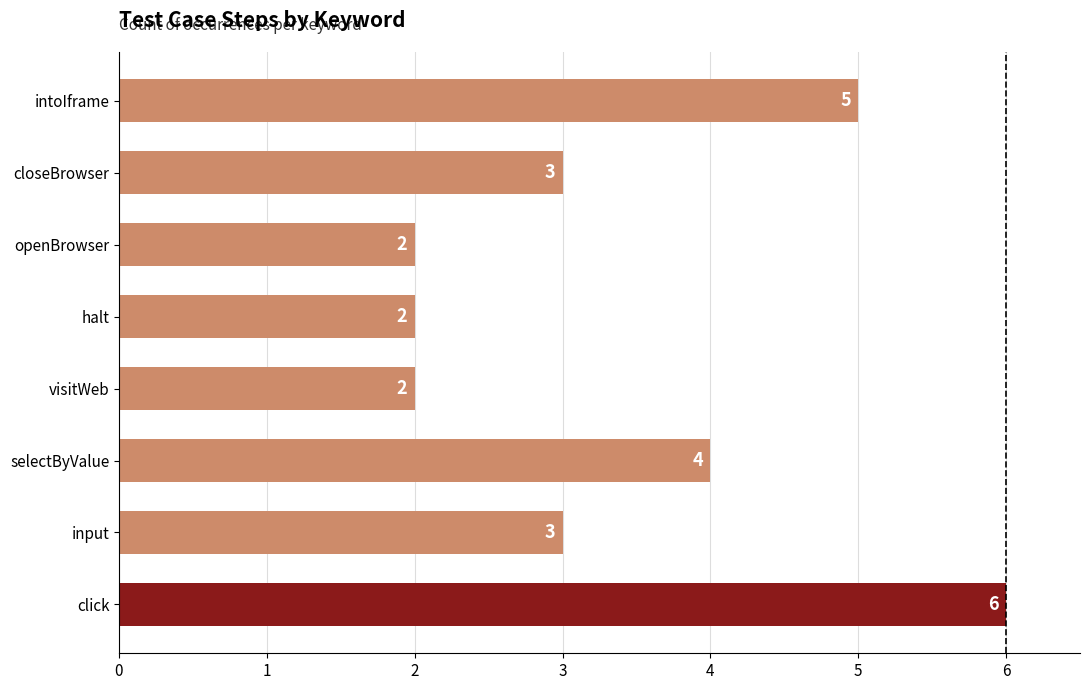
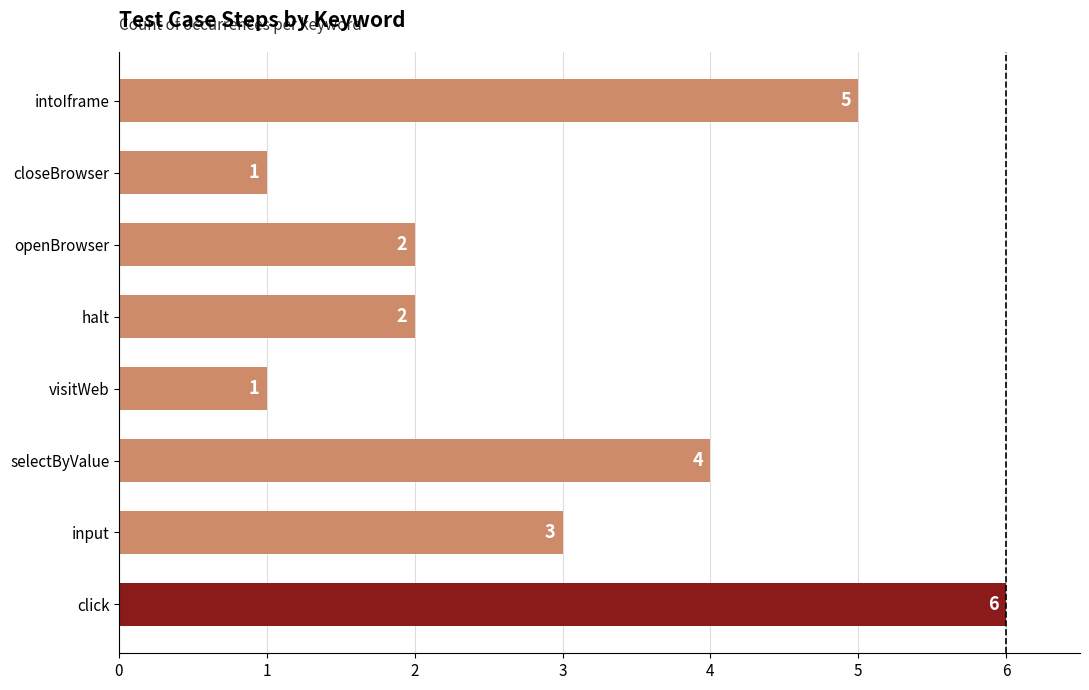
  {
    "intoIframe": 5,
-   "closeBrowser": 3,
+   "closeBrowser": 1,
    "openBrowser": 2,
    "halt": 2,
-   "visitWeb": 2,
+   "visitWeb": 1,
    "selectByValue": 4,
    "input": 3,
    "click": 6
  }
